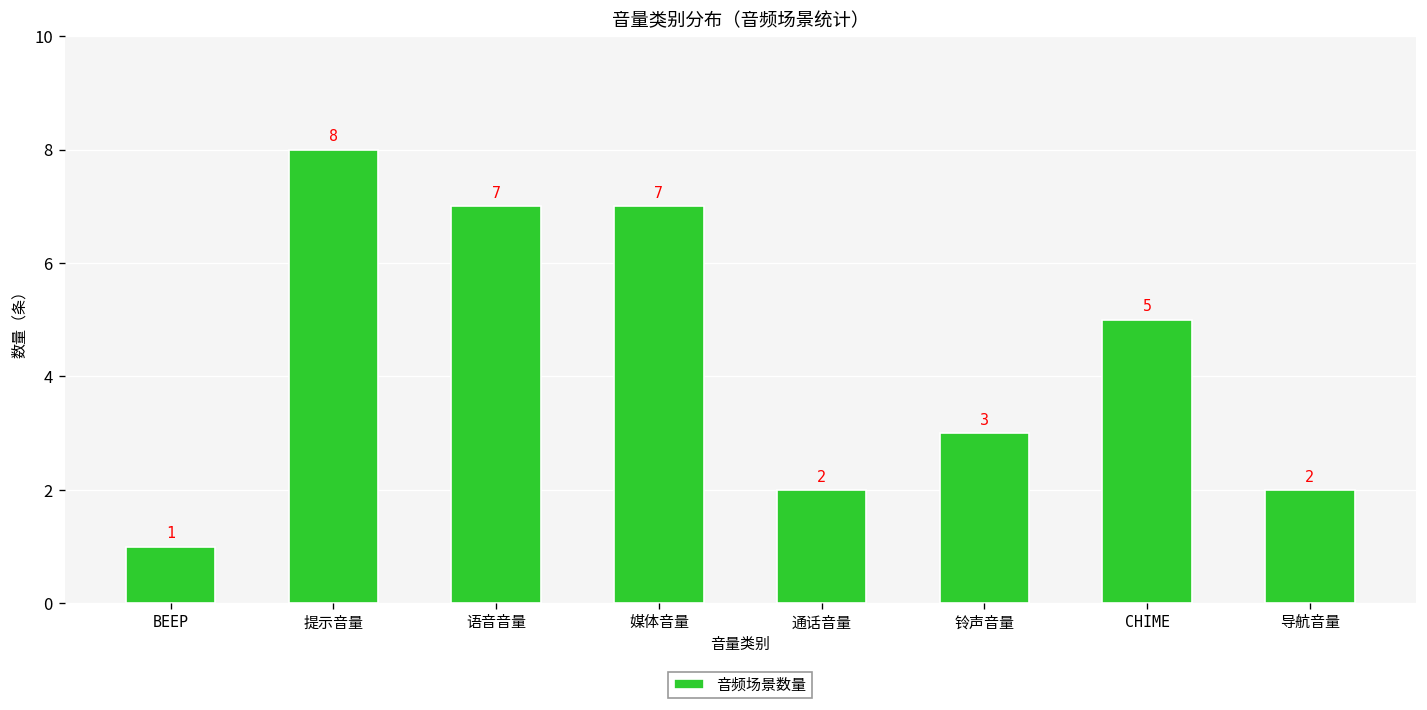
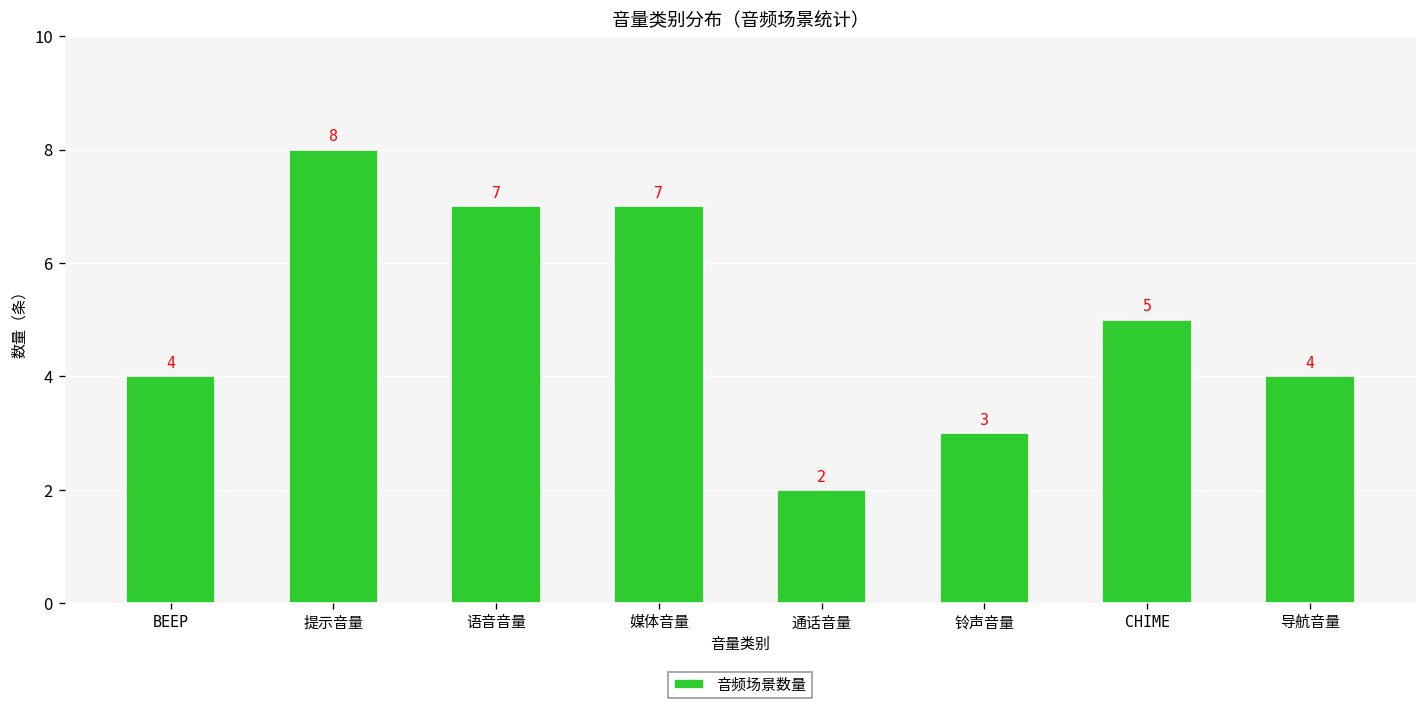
  {
-   "BEEP": 1,
+   "BEEP": 4,
    "提示音量": 8,
    "语音音量": 7,
    "媒体音量": 7,
    "通话音量": 2,
    "铃声音量": 3,
    "CHIME": 5,
-   "导航音量": 2
+   "导航音量": 4
  }
